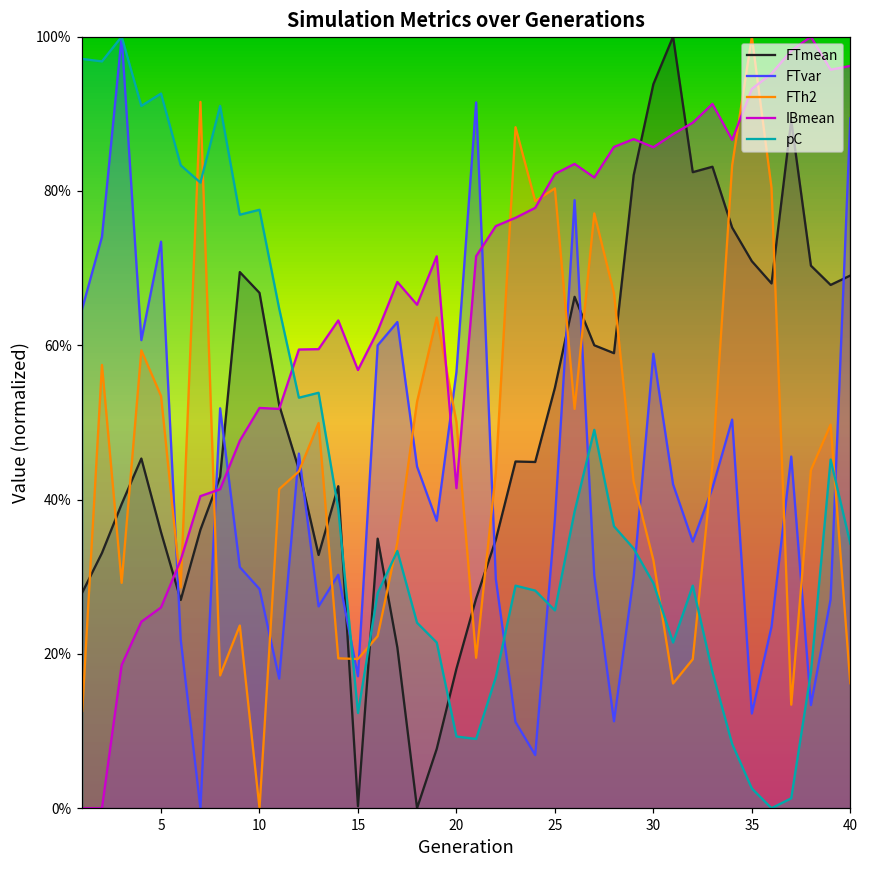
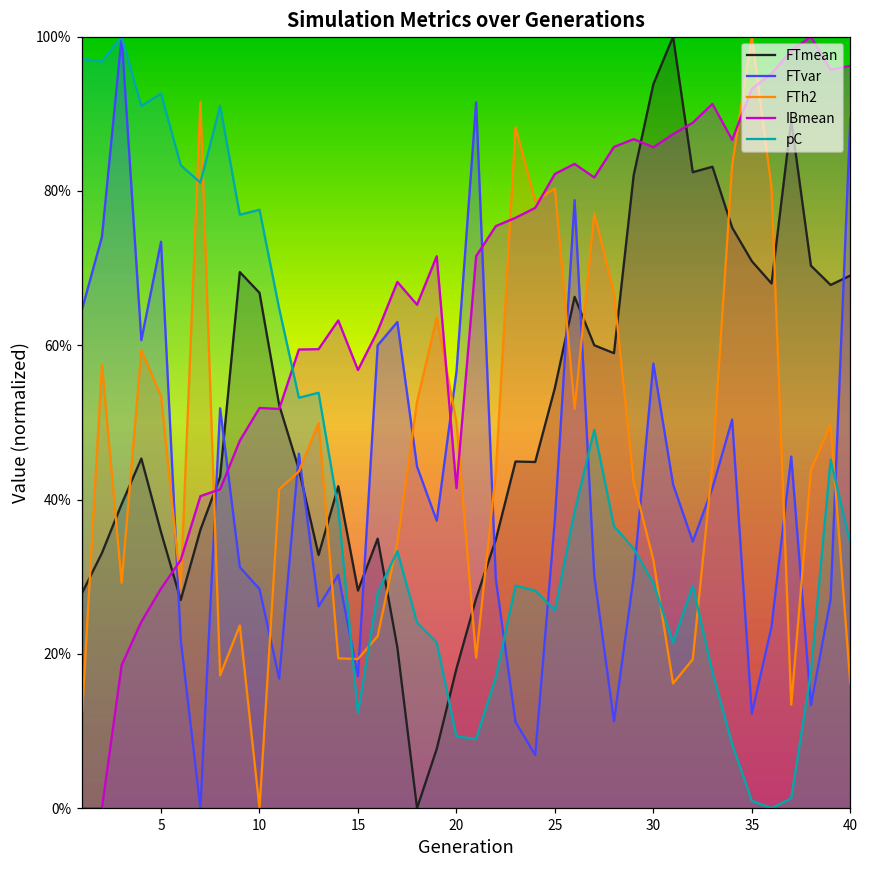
  {
    "FTmean": {
      "5": "36%",
      "10": "67%",
-     "15": "0%",
+     "15": "28%",
      "20": "18%",
      "25": "54%",
      "30": "94%",
      "35": "71%",
      "40": "69%"
    },
    "FTvar": {
      "5": "73%",
      "10": "28%",
      "15": "17%",
      "20": "57%",
      "25": "37%",
-     "30": "59%",
+     "30": "58%",
      "35": "12%",
      "40": "89%"
    },
    "FTh2": {
      "5": "53%",
      "10": "0%",
      "15": "19%",
      "20": "50%",
      "25": "80%",
      "30": "32%",
      "35": "100%",
      "40": "16%"
    },
    "IBmean": {
-     "5": "26%",
+     "5": "28%",
      "10": "52%",
      "15": "57%",
      "20": "41%",
      "25": "82%",
      "30": "86%",
      "40": "96%"
    },
    "pC": {
      "5": "93%",
      "10": "78%",
      "15": "12%",
      "20": "9%",
      "25": "26%",
      "30": "29%",
-     "35": "3%",
+     "35": "1%",
      "40": "34%"
    }
  }
